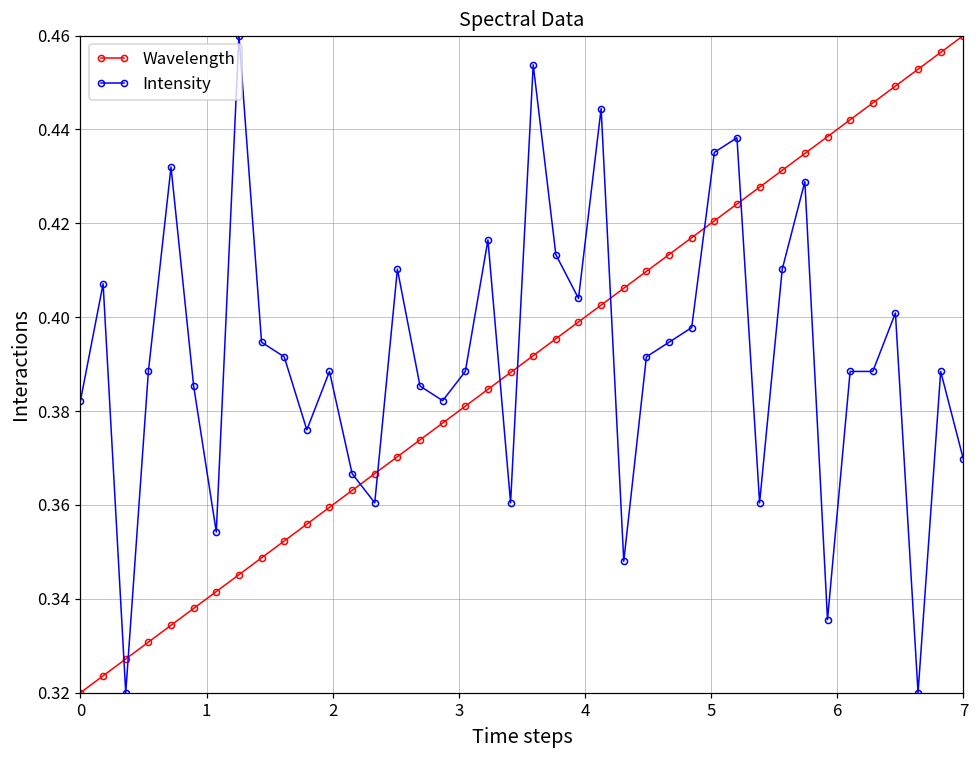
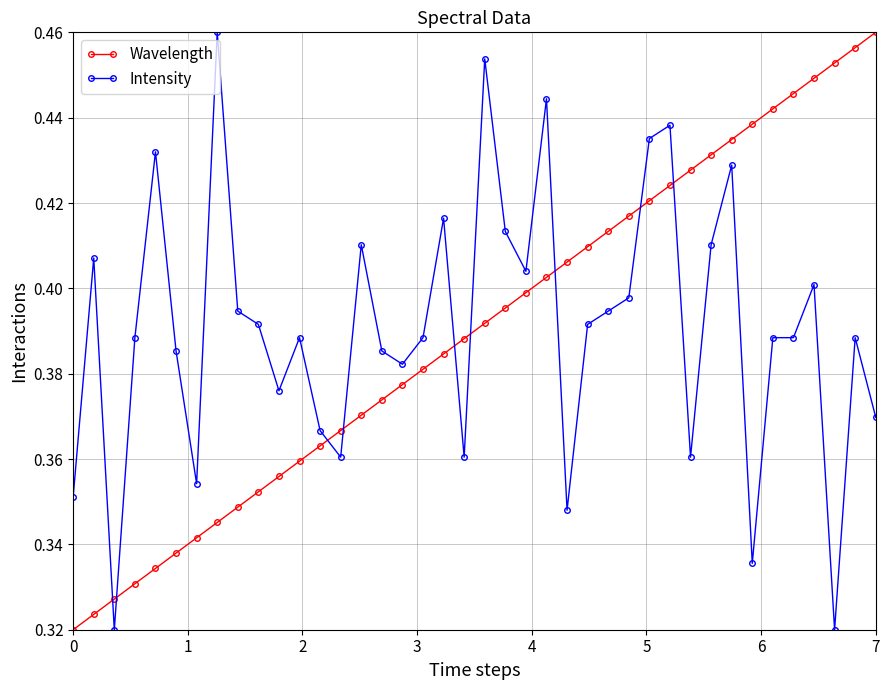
  {
    "Wavelength": {
      "0": 0.320,
      "7": 0.460
    },
    "Intensity": {
-     "0": 0.382,
+     "0": 0.351,
      "7": 0.370
    }
  }
